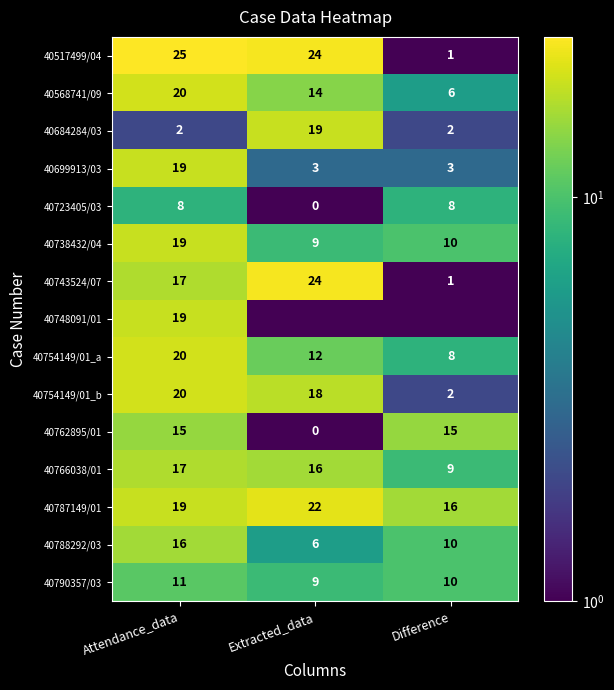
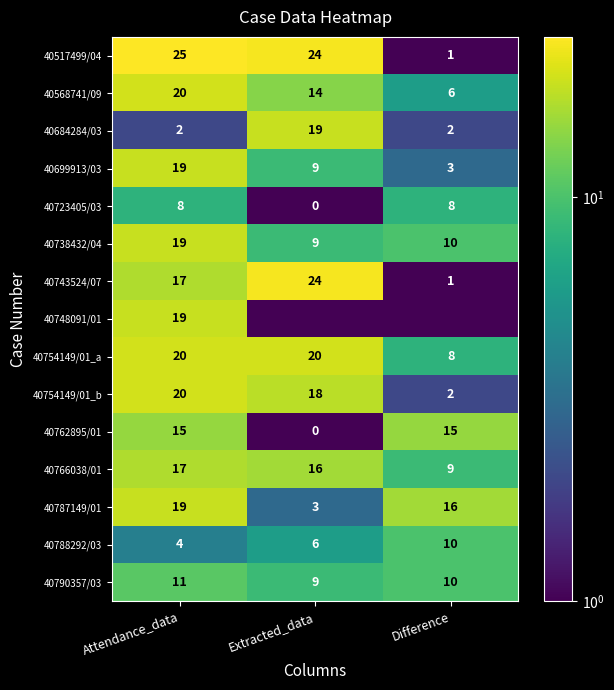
  {
    "40517499/04": {
      "Attendance_data": 25,
      "Extracted_data": 24,
      "Difference": 1
    },
    "40568741/09": {
      "Attendance_data": 20,
      "Extracted_data": 14,
      "Difference": 6
    },
    "40684284/03": {
      "Attendance_data": 2,
      "Extracted_data": 19,
      "Difference": 2
    },
    "40699913/03": {
      "Attendance_data": 19,
-     "Extracted_data": 3,
+     "Extracted_data": 9,
      "Difference": 3
    },
    "40723405/03": {
      "Attendance_data": 8,
      "Extracted_data": 0,
      "Difference": 8
    },
    "40738432/04": {
      "Attendance_data": 19,
      "Extracted_data": 9,
      "Difference": 10
    },
    "40743524/07": {
      "Attendance_data": 17,
      "Extracted_data": 24,
      "Difference": 1
    },
    "40748091/01": {
      "Attendance_data": 19
    },
    "40754149/01_a": {
      "Attendance_data": 20,
-     "Extracted_data": 12,
+     "Extracted_data": 20,
      "Difference": 8
    },
    "40754149/01_b": {
      "Attendance_data": 20,
      "Extracted_data": 18,
      "Difference": 2
    },
    "40762895/01": {
      "Attendance_data": 15,
      "Extracted_data": 0,
      "Difference": 15
    },
    "40766038/01": {
      "Attendance_data": 17,
      "Extracted_data": 16,
      "Difference": 9
    },
    "40787149/01": {
      "Attendance_data": 19,
-     "Extracted_data": 22,
+     "Extracted_data": 3,
      "Difference": 16
    },
    "40788292/03": {
-     "Attendance_data": 16,
+     "Attendance_data": 4,
      "Extracted_data": 6,
      "Difference": 10
    },
    "40790357/03": {
      "Attendance_data": 11,
      "Extracted_data": 9,
      "Difference": 10
    }
  }
